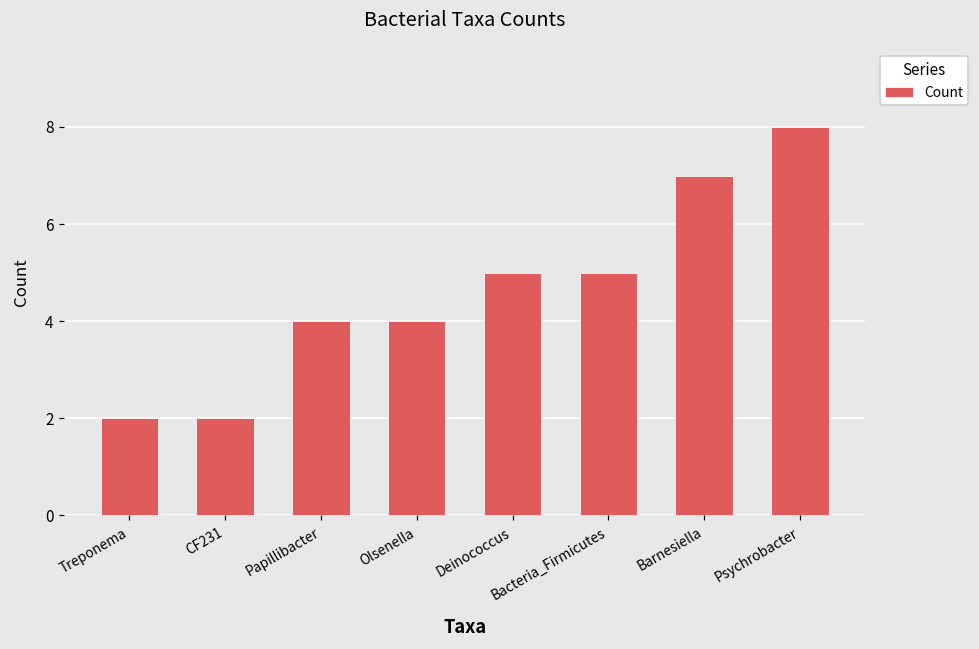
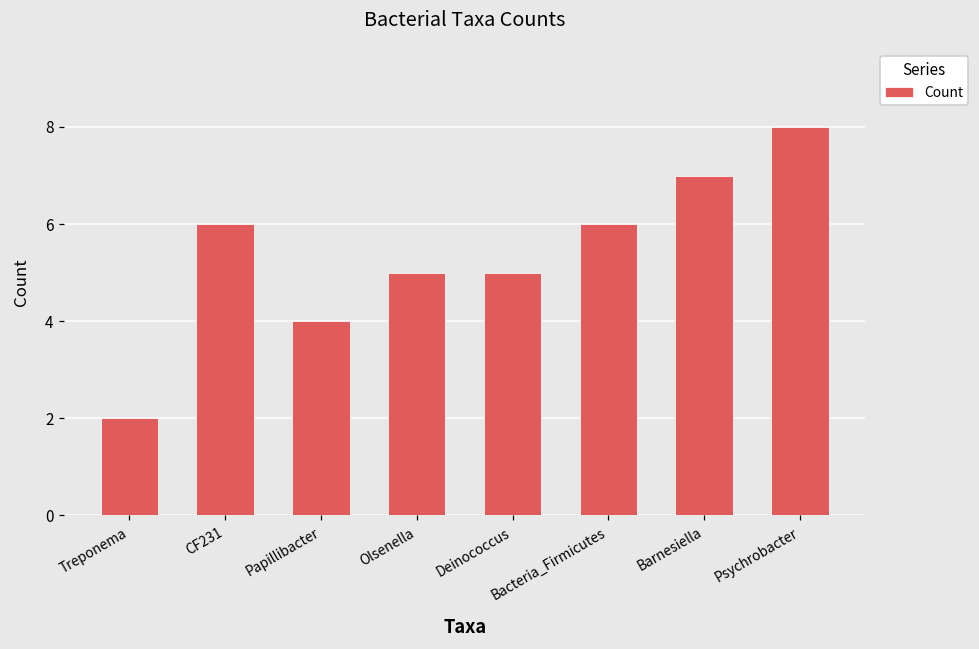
  {
    "Treponema": 2,
-   "CF231": 2,
+   "CF231": 6,
    "Papillibacter": 4,
-   "Olsenella": 4,
+   "Olsenella": 5,
    "Deinococcus": 5,
-   "Bacteria_Firmicutes": 5,
+   "Bacteria_Firmicutes": 6,
    "Barnesiella": 7,
    "Psychrobacter": 8
  }
